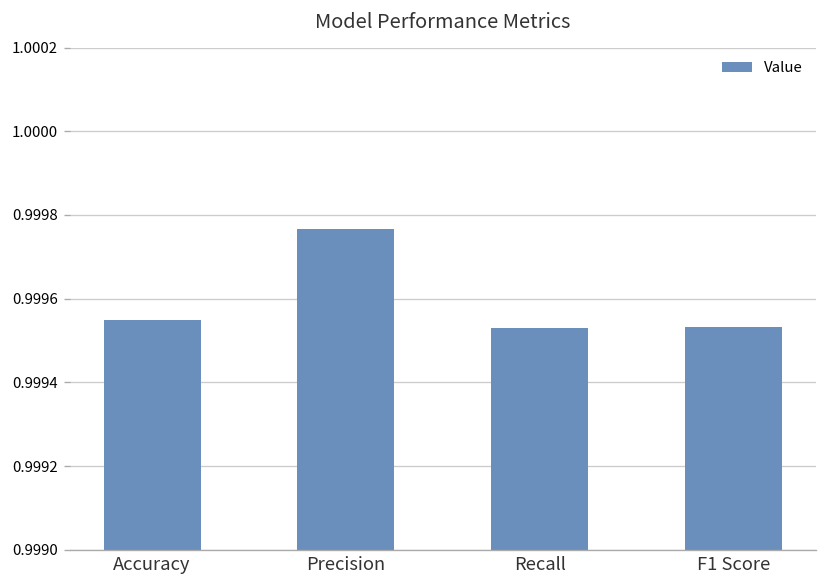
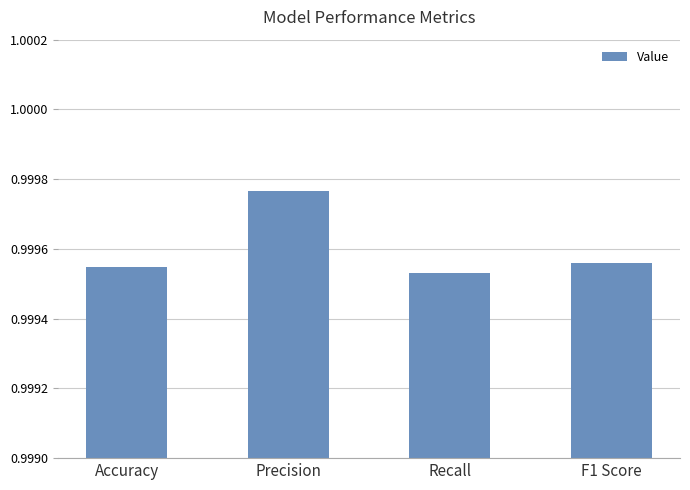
  {
    "Accuracy": 0.99955,
    "Precision": 0.99977,
    "Recall": 0.99953,
-   "F1 Score": 0.99953
+   "F1 Score": 0.99956
  }
